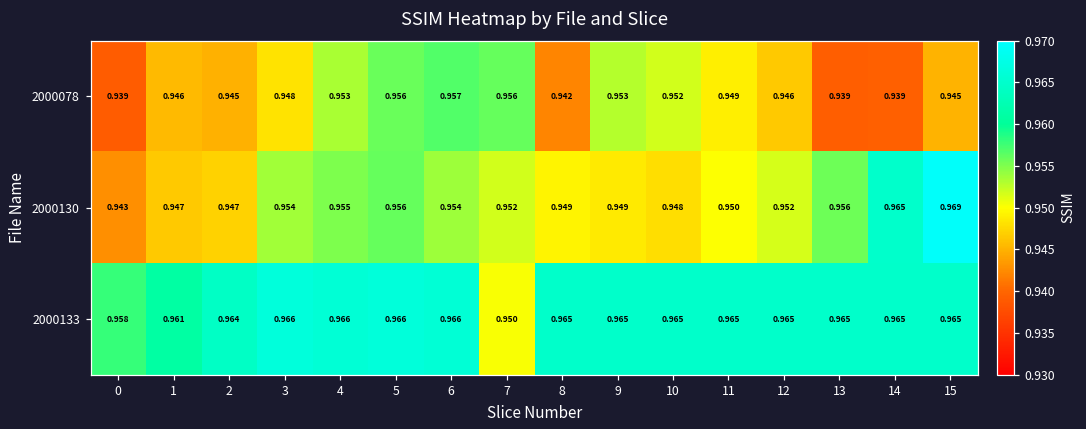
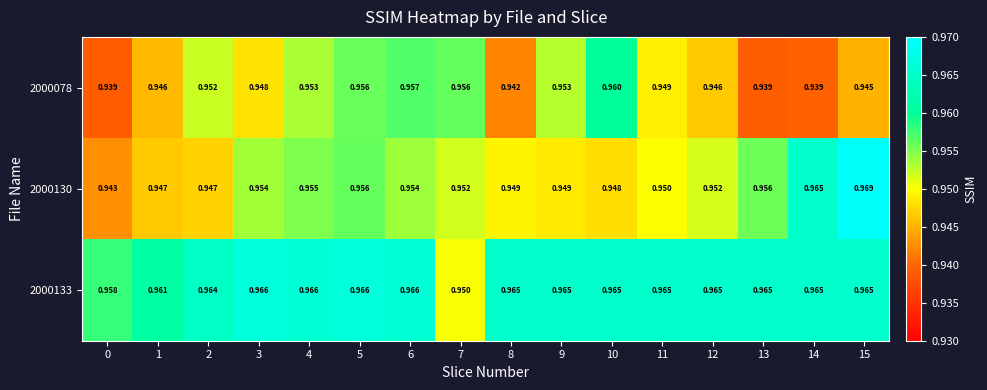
  {
    "2000078": {
      "0": 0.939,
      "1": 0.946,
-     "2": 0.945,
+     "2": 0.952,
      "3": 0.948,
      "4": 0.953,
      "5": 0.956,
      "6": 0.957,
      "7": 0.956,
      "8": 0.942,
      "9": 0.953,
-     "10": 0.952,
+     "10": 0.960,
      "11": 0.949,
      "12": 0.946,
      "13": 0.939,
      "14": 0.939,
      "15": 0.945
    },
    "2000130": {
      "0": 0.943,
      "1": 0.947,
      "2": 0.947,
      "3": 0.954,
      "4": 0.955,
      "5": 0.956,
      "6": 0.954,
      "7": 0.952,
      "8": 0.949,
      "9": 0.949,
      "10": 0.948,
      "11": 0.950,
      "12": 0.952,
      "13": 0.956,
      "14": 0.965,
      "15": 0.969
    },
    "2000133": {
      "0": 0.958,
      "1": 0.961,
      "2": 0.964,
      "3": 0.966,
      "4": 0.966,
      "5": 0.966,
      "6": 0.966,
      "7": 0.950,
      "8": 0.965,
      "9": 0.965,
      "10": 0.965,
      "11": 0.965,
      "12": 0.965,
      "13": 0.965,
      "14": 0.965,
      "15": 0.965
    }
  }
